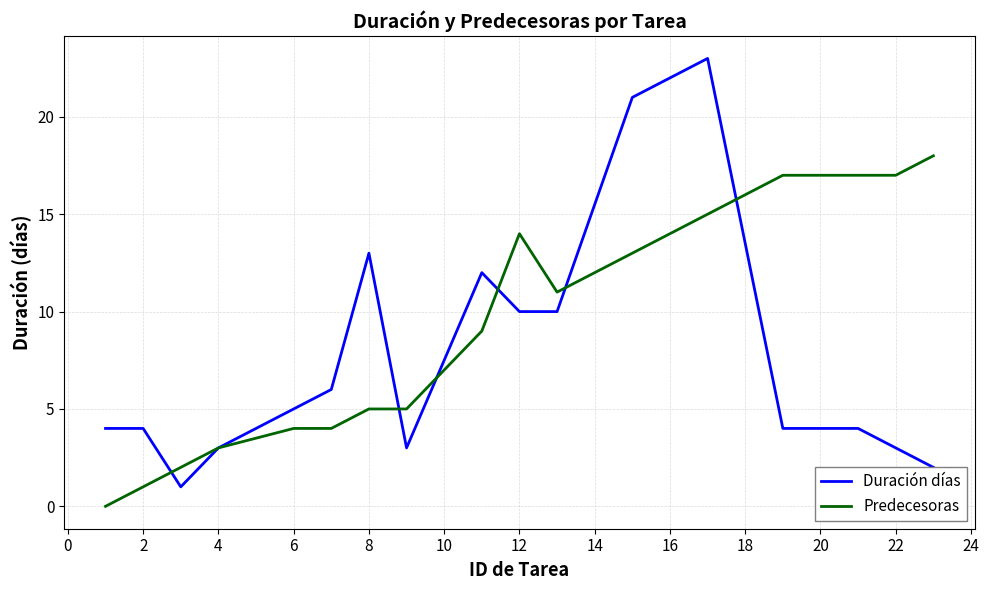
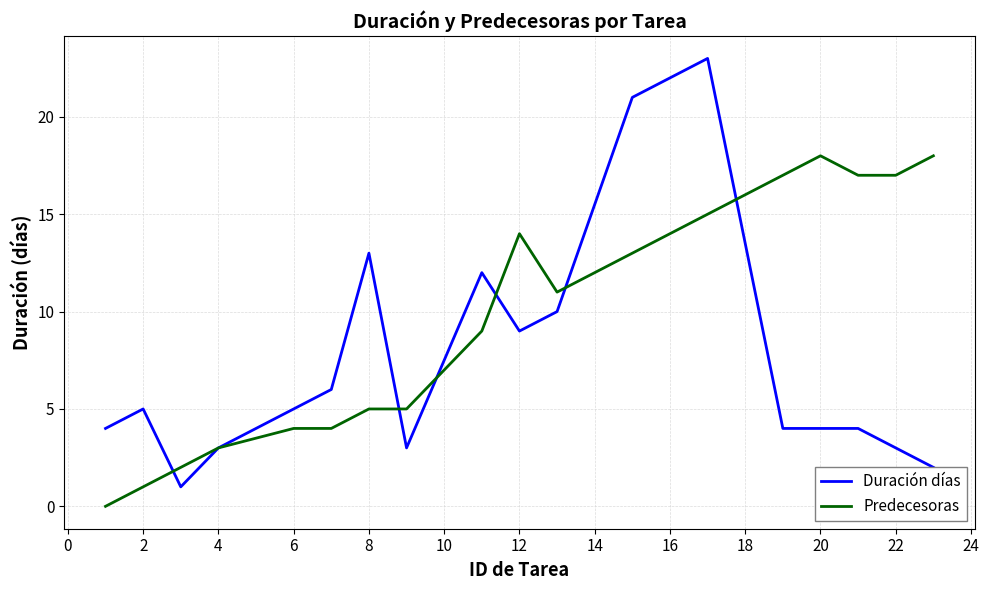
  {
    "Duración días": {
-     "2": 4,
+     "2": 5,
      "6": 5,
      "8": 13,
-     "12": 10,
+     "12": 9,
      "20": 4,
      "22": 3
    },
    "Predecesoras": {
      "2": 1,
      "6": 4,
      "8": 5,
      "12": 14,
-     "20": 17,
+     "20": 18,
      "22": 17
    }
  }
